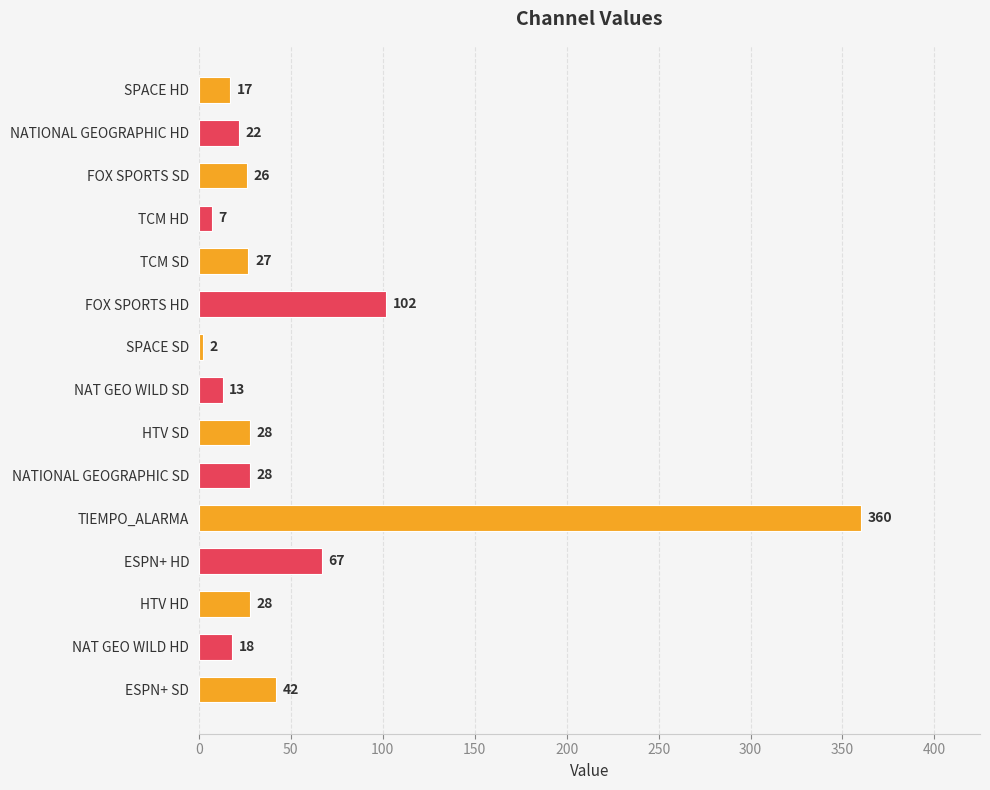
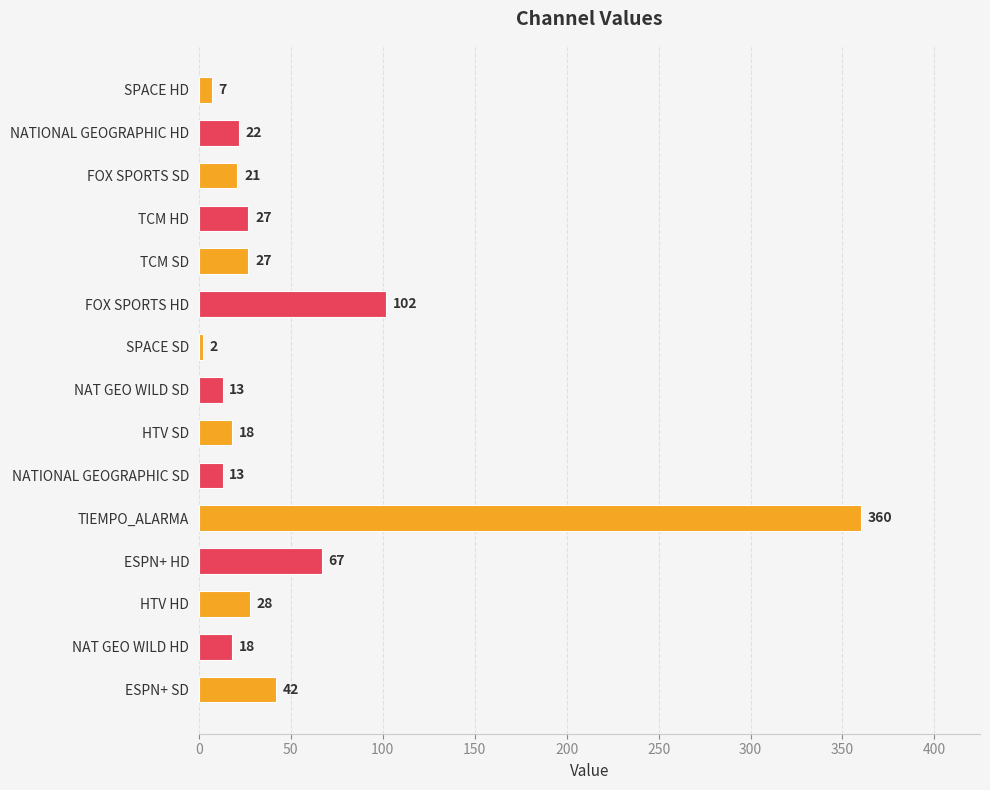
  {
-   "SPACE HD": 17,
+   "SPACE HD": 7,
    "NATIONAL GEOGRAPHIC HD": 22,
-   "FOX SPORTS SD": 26,
-   "TCM HD": 7,
+   "FOX SPORTS SD": 21,
+   "TCM HD": 27,
    "TCM SD": 27,
    "FOX SPORTS HD": 102,
    "SPACE SD": 2,
    "NAT GEO WILD SD": 13,
-   "HTV SD": 28,
-   "NATIONAL GEOGRAPHIC SD": 28,
+   "HTV SD": 18,
+   "NATIONAL GEOGRAPHIC SD": 13,
    "TIEMPO_ALARMA": 360,
    "ESPN+ HD": 67,
    "HTV HD": 28,
    "NAT GEO WILD HD": 18,
    "ESPN+ SD": 42
  }
